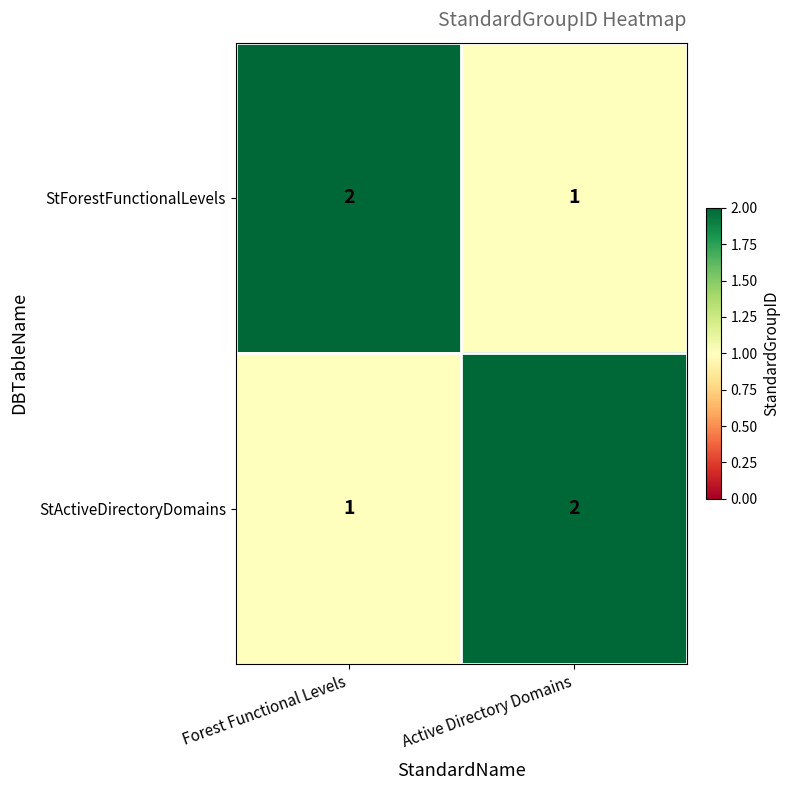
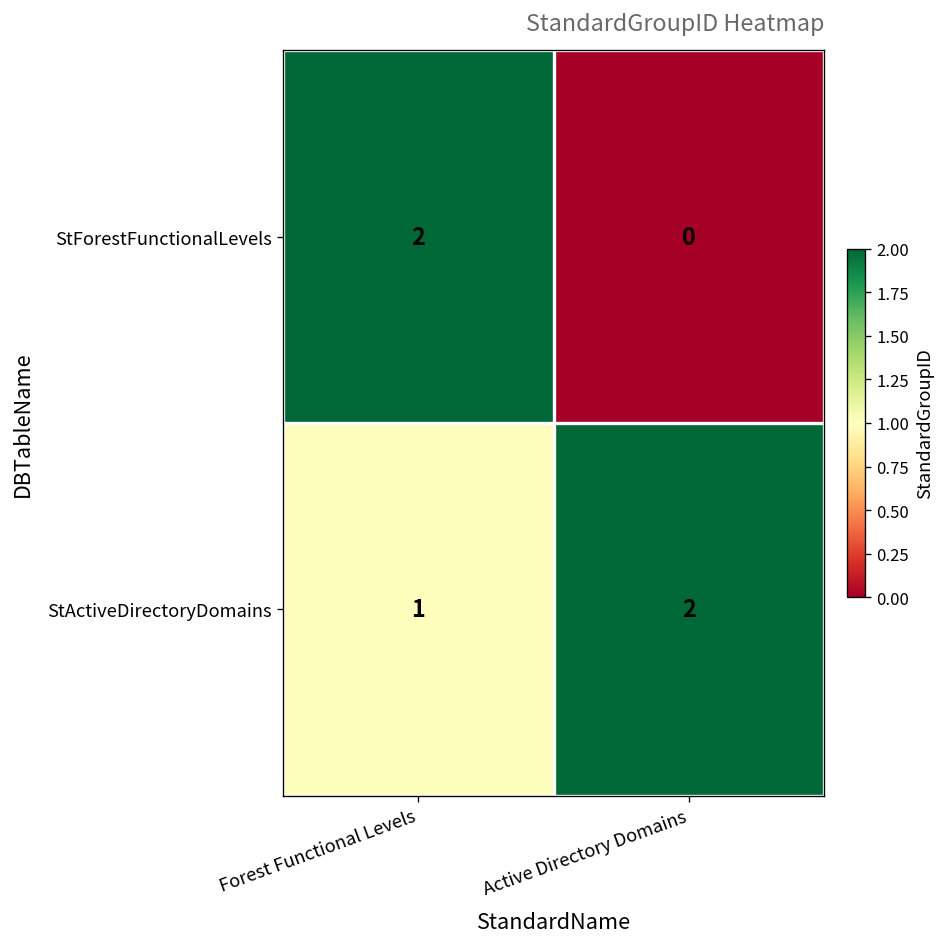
  {
    "StForestFunctionalLevels": {
      "Forest Functional Levels": 2,
-     "Active Directory Domains": 1
+     "Active Directory Domains": 0
    },
    "StActiveDirectoryDomains": {
      "Forest Functional Levels": 1,
      "Active Directory Domains": 2
    }
  }
